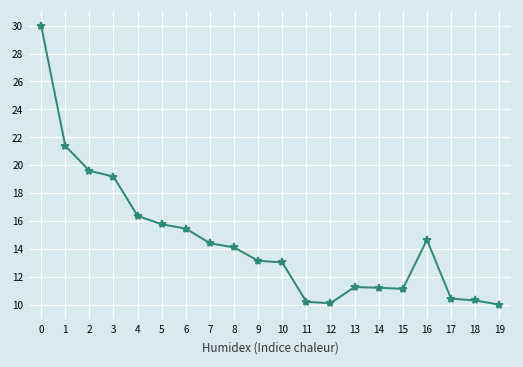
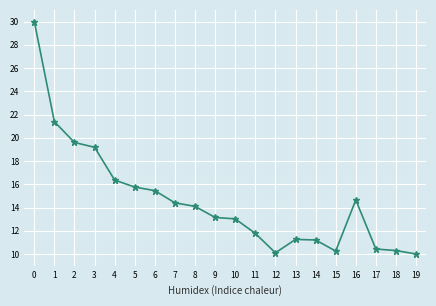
  {
    "0": 30.0,
    "1": 21.4,
    "2": 19.6,
    "3": 19.2,
    "4": 16.4,
    "5": 15.8,
    "6": 15.5,
    "7": 14.4,
    "8": 14.1,
    "9": 13.1,
    "10": 13.0,
-   "11": 10.2,
+   "11": 11.8,
    "12": 10.1,
    "13": 11.3,
    "14": 11.2,
-   "15": 11.1,
+   "15": 10.3,
    "16": 14.6,
    "17": 10.4,
    "18": 10.3,
    "19": 10.0
  }
